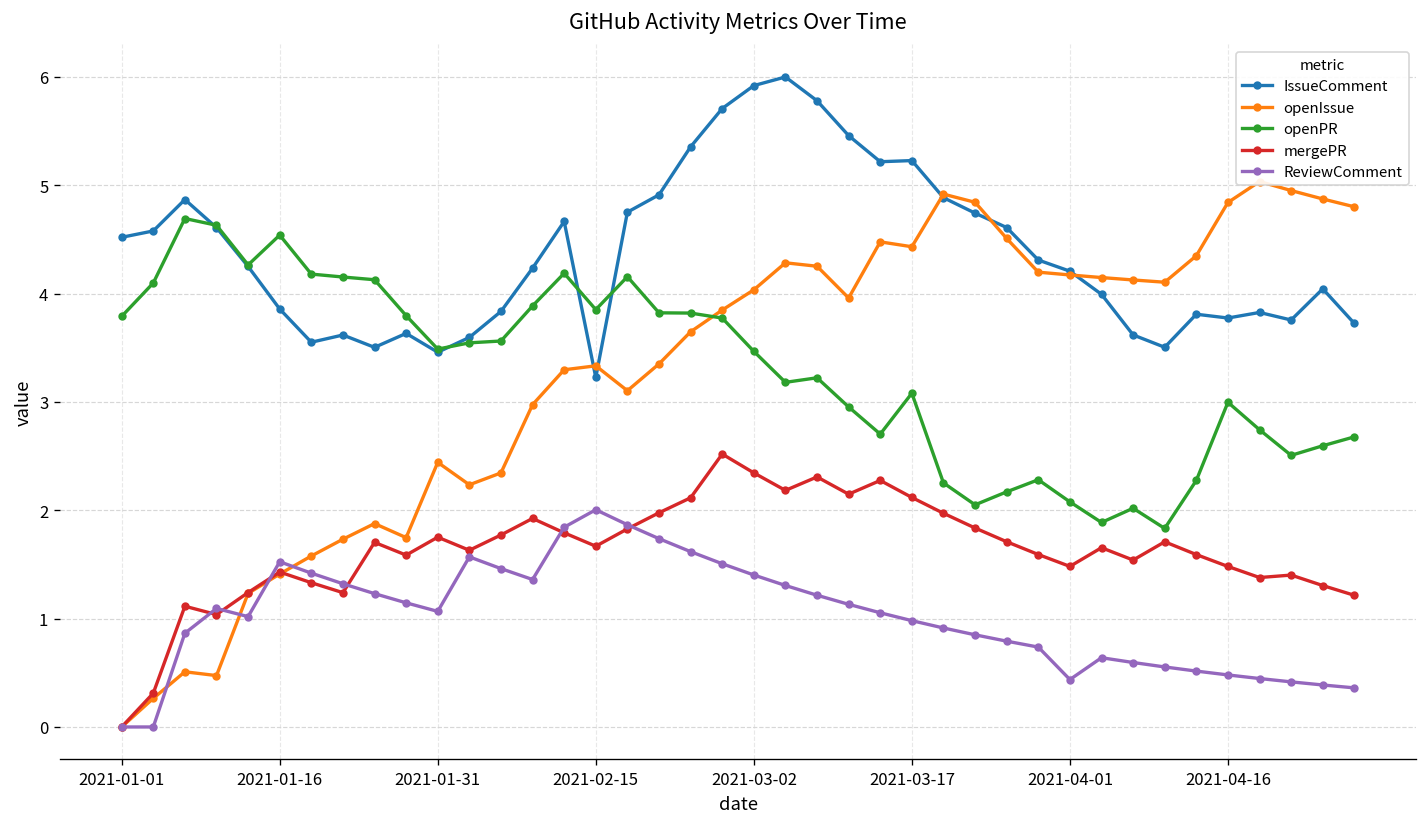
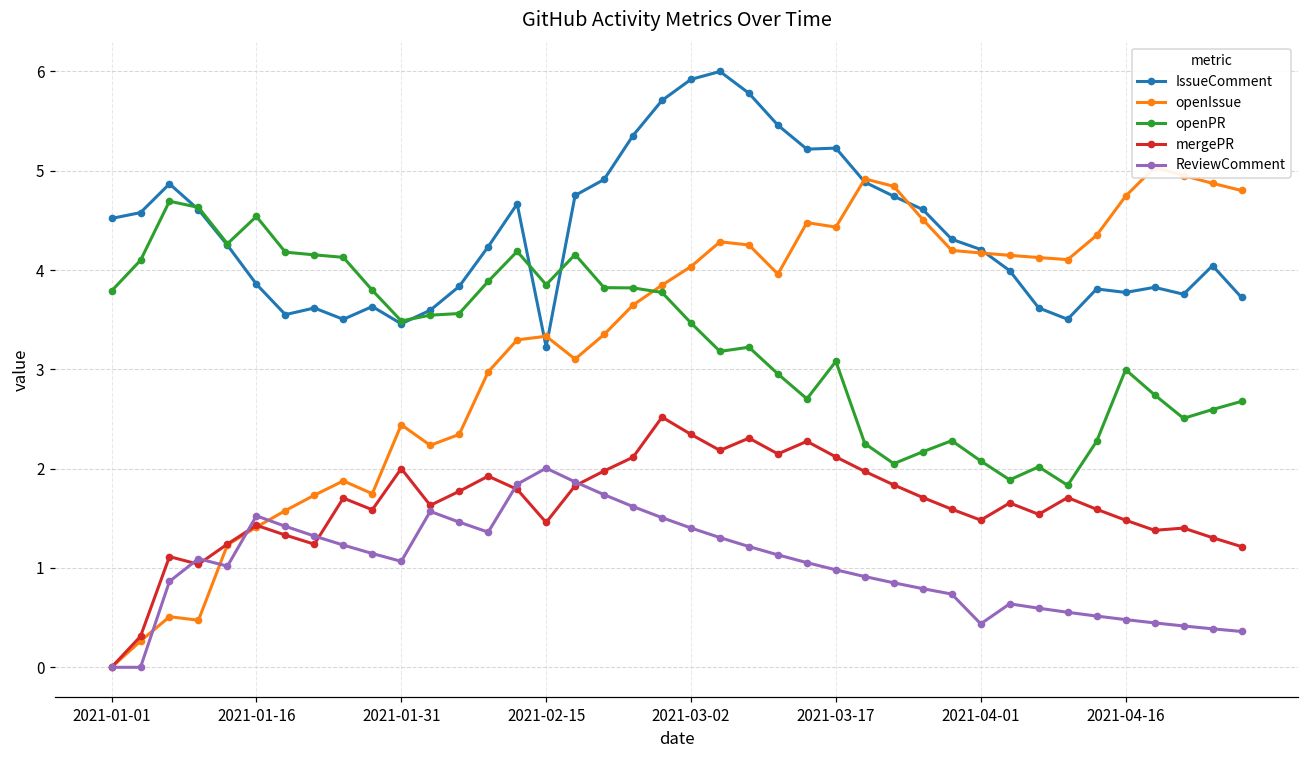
  {
    "IssueComment": {
      "2021-01-01": 4.5,
      "2021-01-16": 3.9,
      "2021-01-31": 3.5,
      "2021-02-15": 3.2,
      "2021-03-02": 5.9,
      "2021-03-17": 5.2,
      "2021-04-01": 4.2,
      "2021-04-16": 3.8
    },
    "openIssue": {
      "2021-01-31": 2.4,
      "2021-02-15": 3.3,
      "2021-03-02": 4.0,
      "2021-03-17": 4.4,
      "2021-04-01": 4.2,
-     "2021-04-16": 4.8
+     "2021-04-16": 4.7
    },
    "openPR": {
      "2021-01-01": 3.8,
      "2021-01-16": 4.5,
      "2021-01-31": 3.5,
      "2021-02-15": 3.9,
      "2021-03-02": 3.5,
      "2021-03-17": 3.1,
      "2021-04-01": 2.1,
      "2021-04-16": 3.0
    },
    "mergePR": {
-     "2021-01-31": 1.8,
-     "2021-02-15": 1.7,
+     "2021-01-31": 2.0,
+     "2021-02-15": 1.5,
      "2021-03-02": 2.3,
      "2021-03-17": 2.1,
      "2021-04-01": 1.5,
      "2021-04-16": 1.5
    },
    "ReviewComment": {
      "2021-01-16": 1.5,
      "2021-01-31": 1.1,
      "2021-02-15": 2.0,
      "2021-03-02": 1.4,
      "2021-03-17": 1.0,
      "2021-04-01": 0.4,
      "2021-04-16": 0.5
    }
  }
